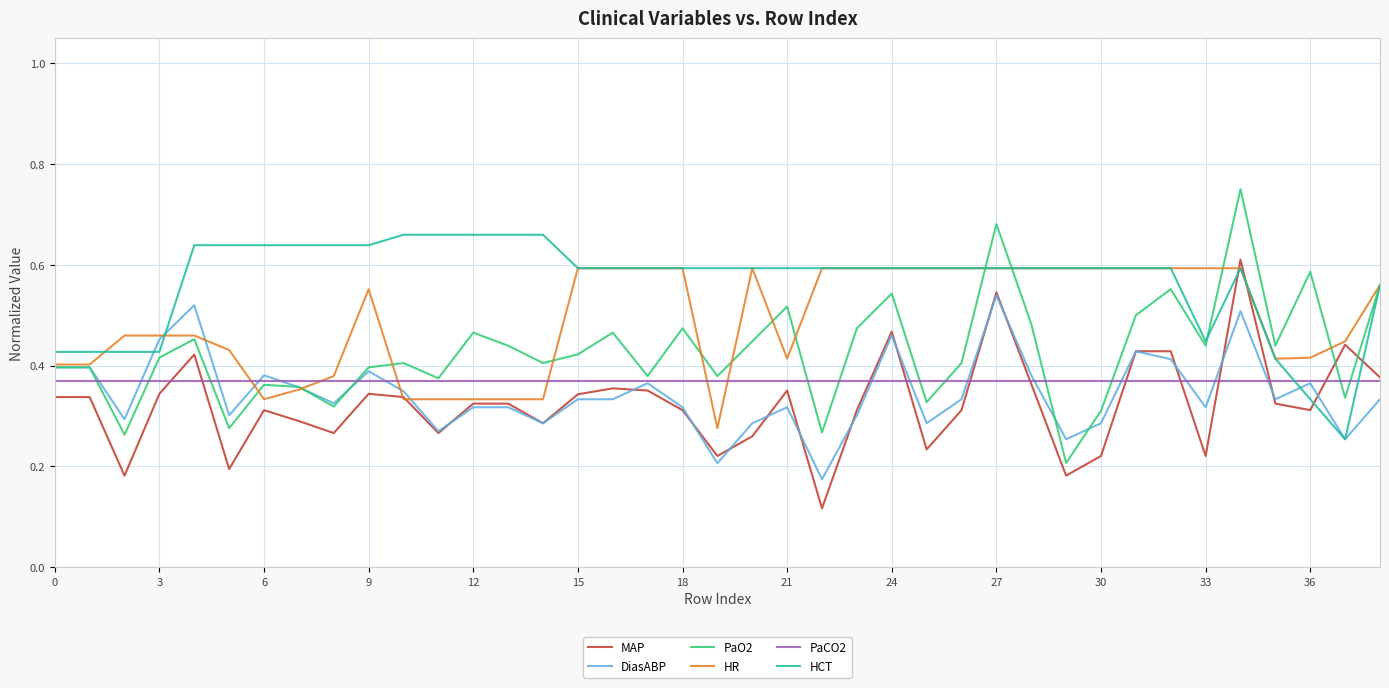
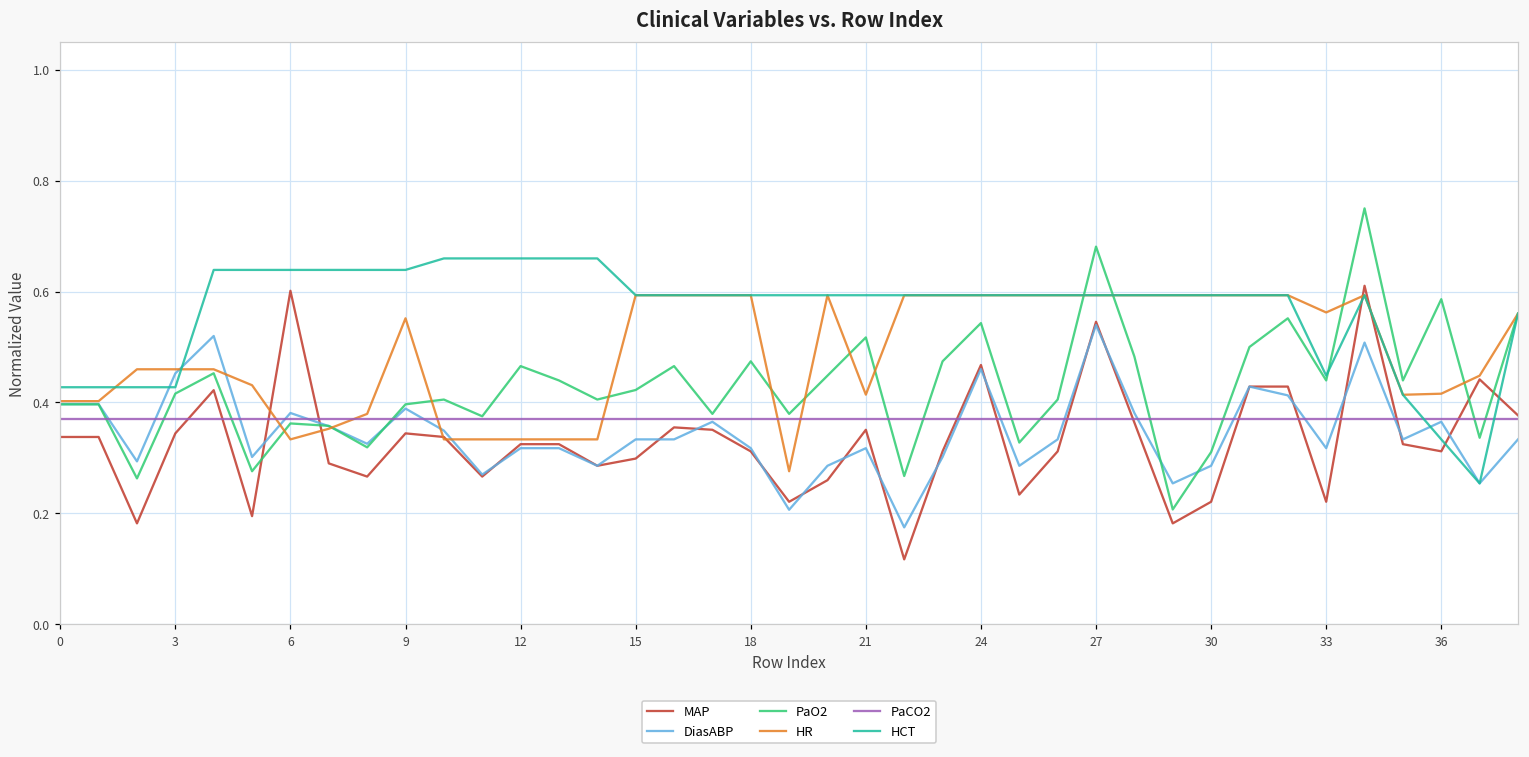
  {
    "MAP": {
      "0": 0.34,
      "3": 0.34,
-     "6": 0.31,
+     "6": 0.60,
      "9": 0.34,
      "12": 0.32,
-     "15": 0.34,
+     "15": 0.30,
      "18": 0.31,
      "21": 0.35,
      "24": 0.47,
      "27": 0.55,
      "30": 0.22,
      "33": 0.22,
      "36": 0.31
    },
    "DiasABP": {
      "3": 0.45,
      "6": 0.38,
      "9": 0.39,
      "12": 0.32,
      "15": 0.33,
      "18": 0.32,
      "21": 0.32,
      "24": 0.46,
      "27": 0.54,
      "30": 0.29,
      "33": 0.32,
      "36": 0.37
    },
    "HR": {
      "0": 0.40,
      "3": 0.46,
      "6": 0.33,
      "9": 0.55,
      "12": 0.33,
      "21": 0.41,
-     "33": 0.59,
+     "33": 0.56,
      "36": 0.42
    },
    "PaCO2": {
      "0": 0.37,
      "3": 0.37,
      "6": 0.37,
      "9": 0.37,
      "12": 0.37,
      "15": 0.37,
      "18": 0.37,
      "21": 0.37,
      "24": 0.37,
      "27": 0.37,
      "30": 0.37,
      "33": 0.37,
      "36": 0.37
    }
  }
